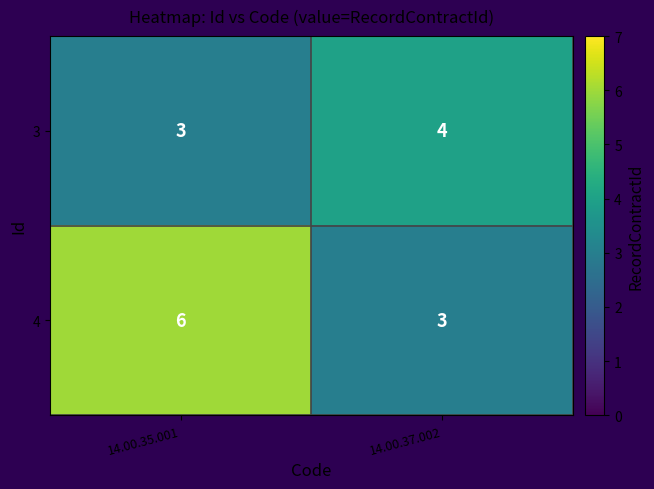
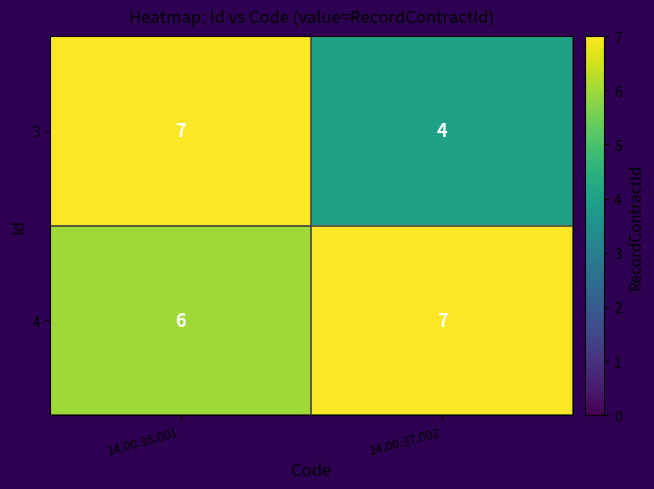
  {
    "3": {
-     "14.00.35.001": 3,
+     "14.00.35.001": 7,
      "14.00.37.002": 4
    },
    "4": {
      "14.00.35.001": 6,
-     "14.00.37.002": 3
+     "14.00.37.002": 7
    }
  }
